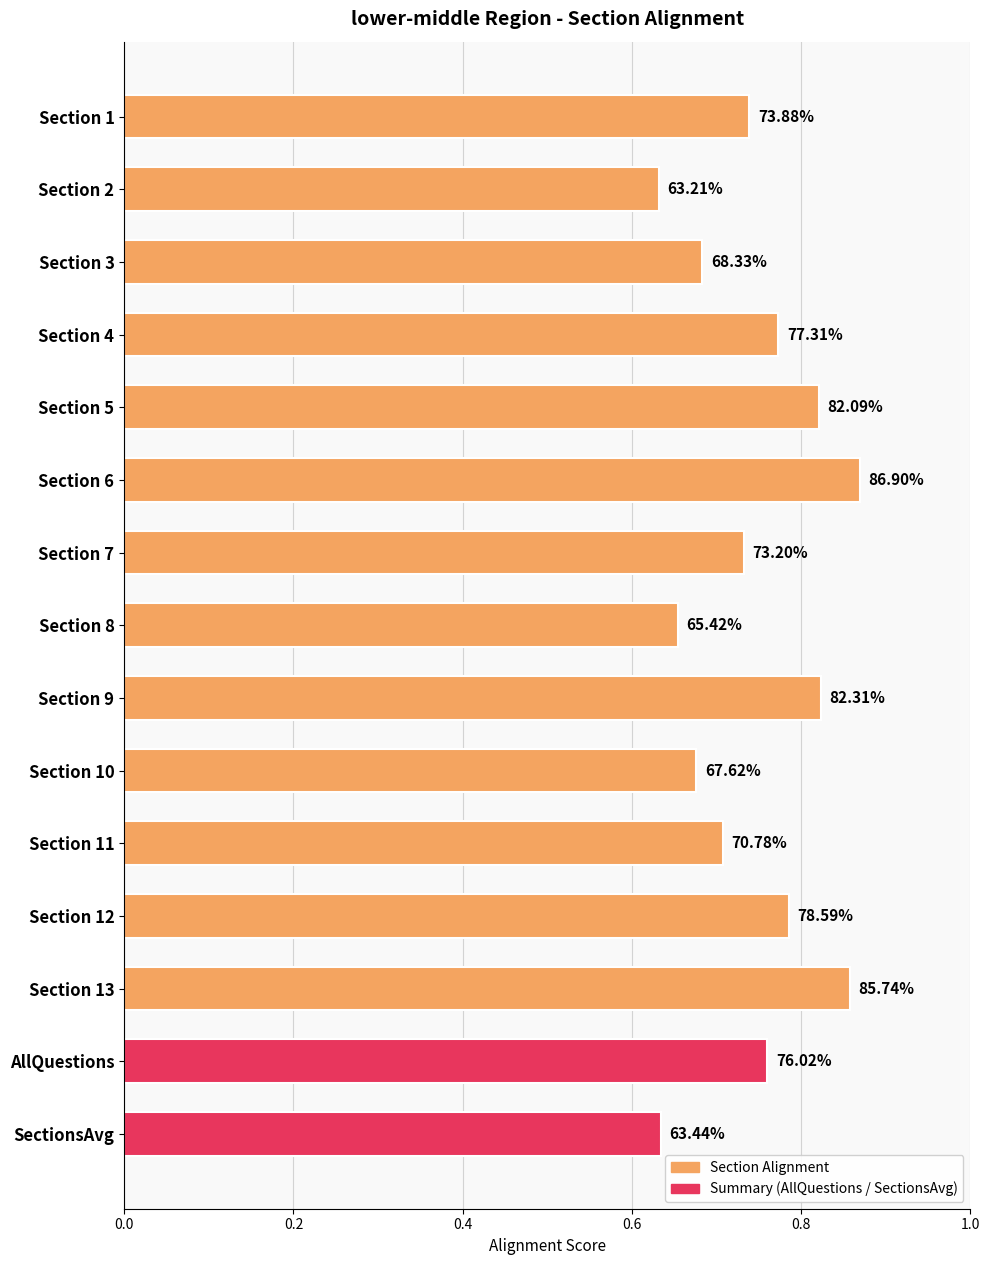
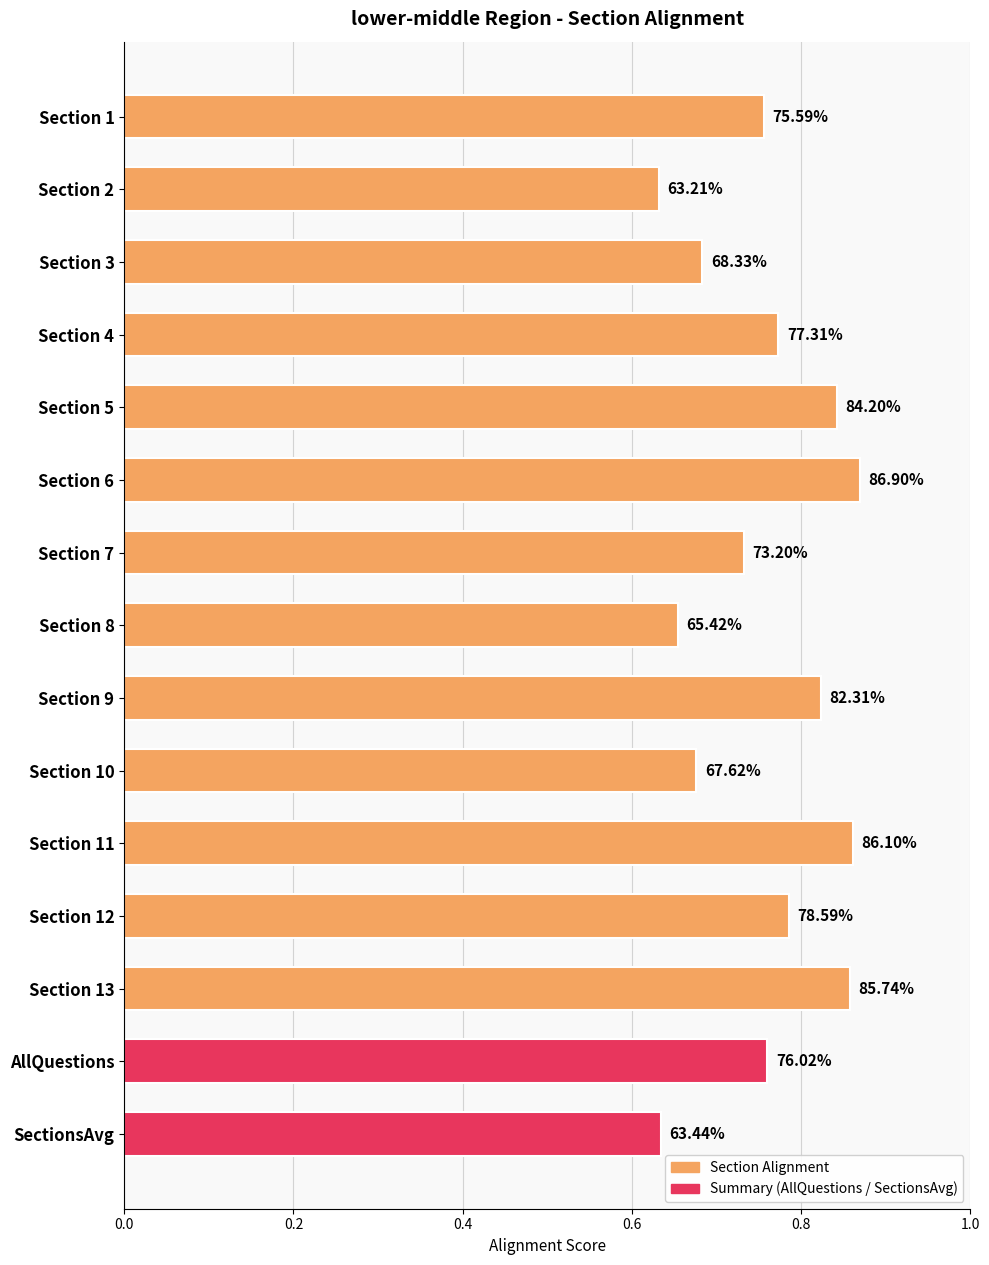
  {
-   "Section 1": "73.88%",
+   "Section 1": "75.59%",
    "Section 2": "63.21%",
    "Section 3": "68.33%",
    "Section 4": "77.31%",
-   "Section 5": "82.09%",
+   "Section 5": "84.20%",
    "Section 6": "86.90%",
    "Section 7": "73.20%",
    "Section 8": "65.42%",
    "Section 9": "82.31%",
    "Section 10": "67.62%",
-   "Section 11": "70.78%",
+   "Section 11": "86.10%",
    "Section 12": "78.59%",
    "Section 13": "85.74%",
    "AllQuestions": "76.02%",
    "SectionsAvg": "63.44%"
  }
